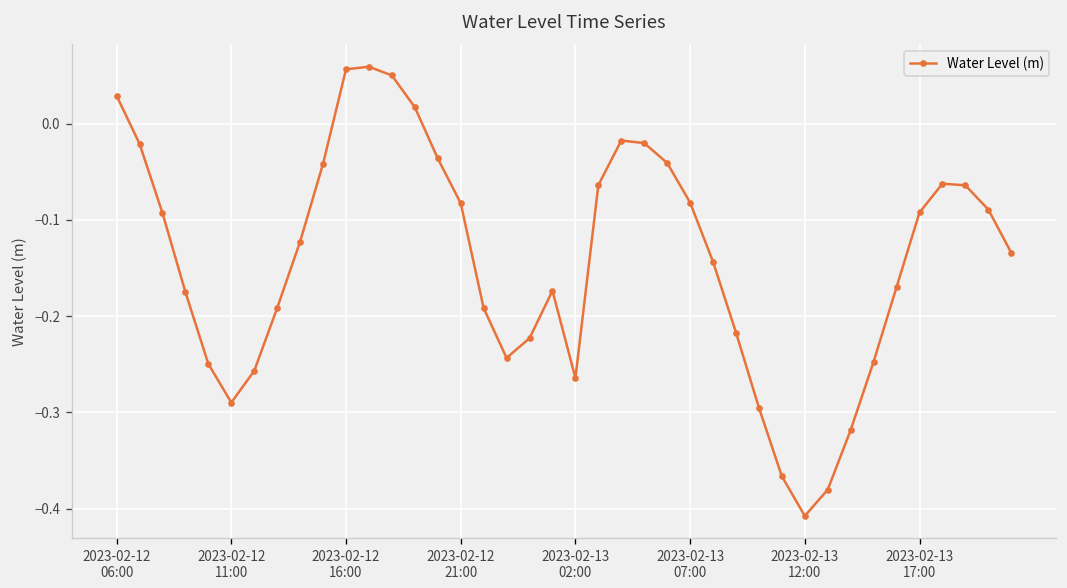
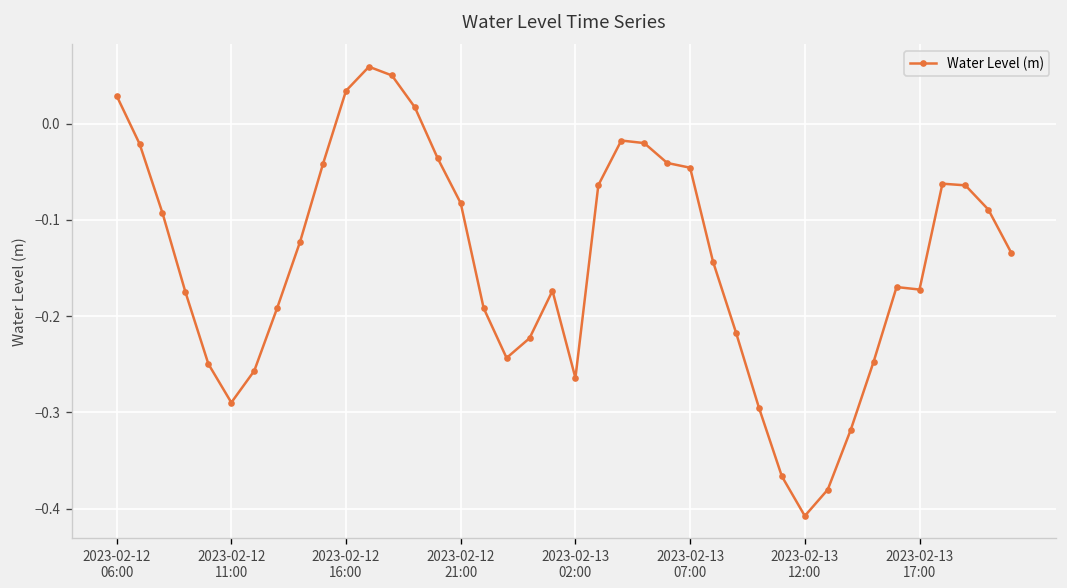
  {
    "2023-02-12 06:00": 0.03,
    "2023-02-12 11:00": -0.29,
-   "2023-02-12 16:00": 0.06,
+   "2023-02-12 16:00": 0.03,
    "2023-02-12 21:00": -0.08,
    "2023-02-13 02:00": -0.26,
-   "2023-02-13 07:00": -0.08,
+   "2023-02-13 07:00": -0.05,
    "2023-02-13 12:00": -0.41,
-   "2023-02-13 17:00": -0.09
+   "2023-02-13 17:00": -0.17
  }
